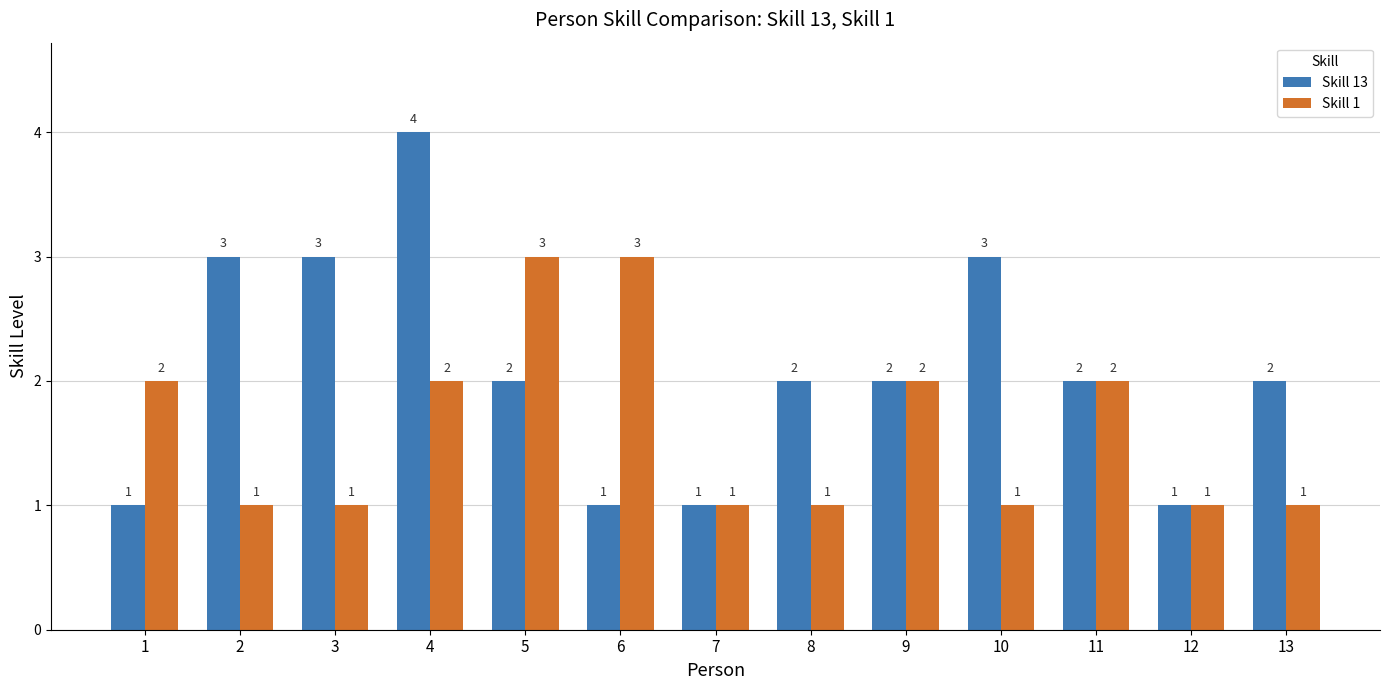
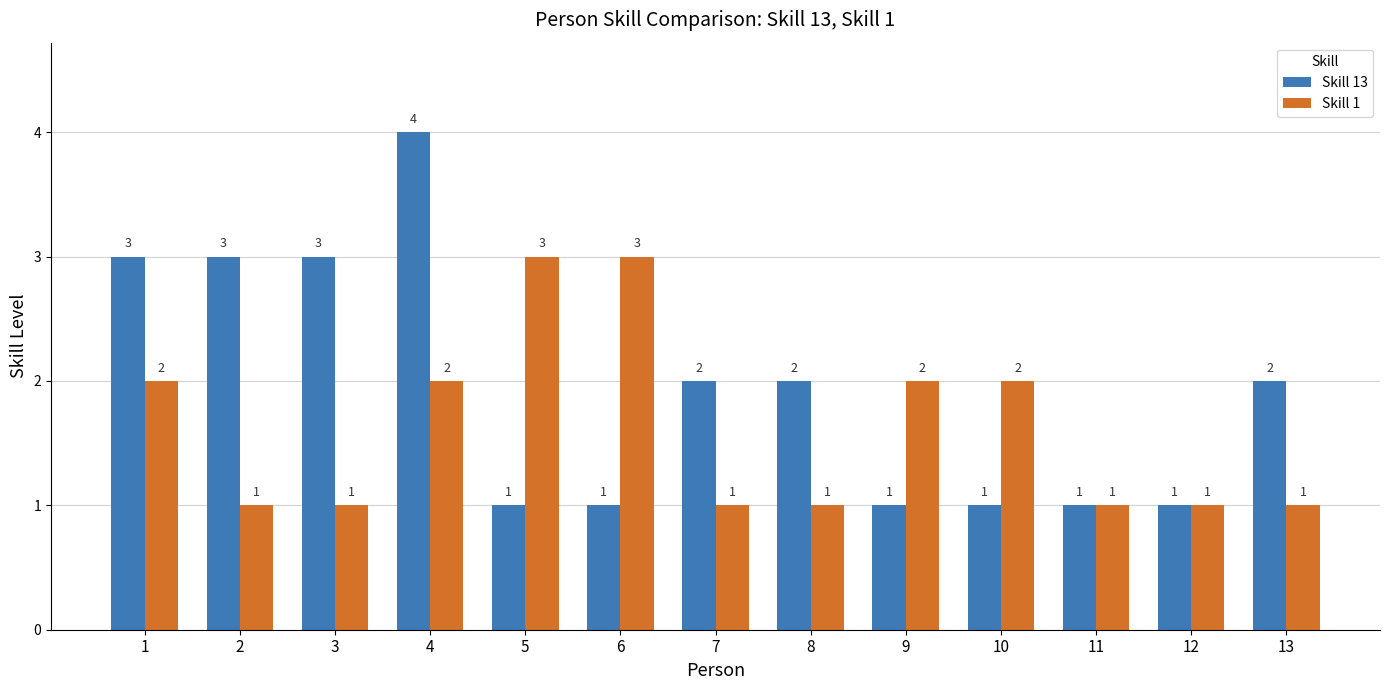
  {
    "Skill 13": {
-     "1": 1,
+     "1": 3,
      "2": 3,
      "3": 3,
      "4": 4,
-     "5": 2,
+     "5": 1,
      "6": 1,
-     "7": 1,
+     "7": 2,
      "8": 2,
-     "9": 2,
-     "10": 3,
-     "11": 2,
+     "9": 1,
+     "10": 1,
+     "11": 1,
      "12": 1,
      "13": 2
    },
    "Skill 1": {
      "1": 2,
      "2": 1,
      "3": 1,
      "4": 2,
      "5": 3,
      "6": 3,
      "7": 1,
      "8": 1,
      "9": 2,
-     "10": 1,
-     "11": 2,
+     "10": 2,
+     "11": 1,
      "12": 1,
      "13": 1
    }
  }
